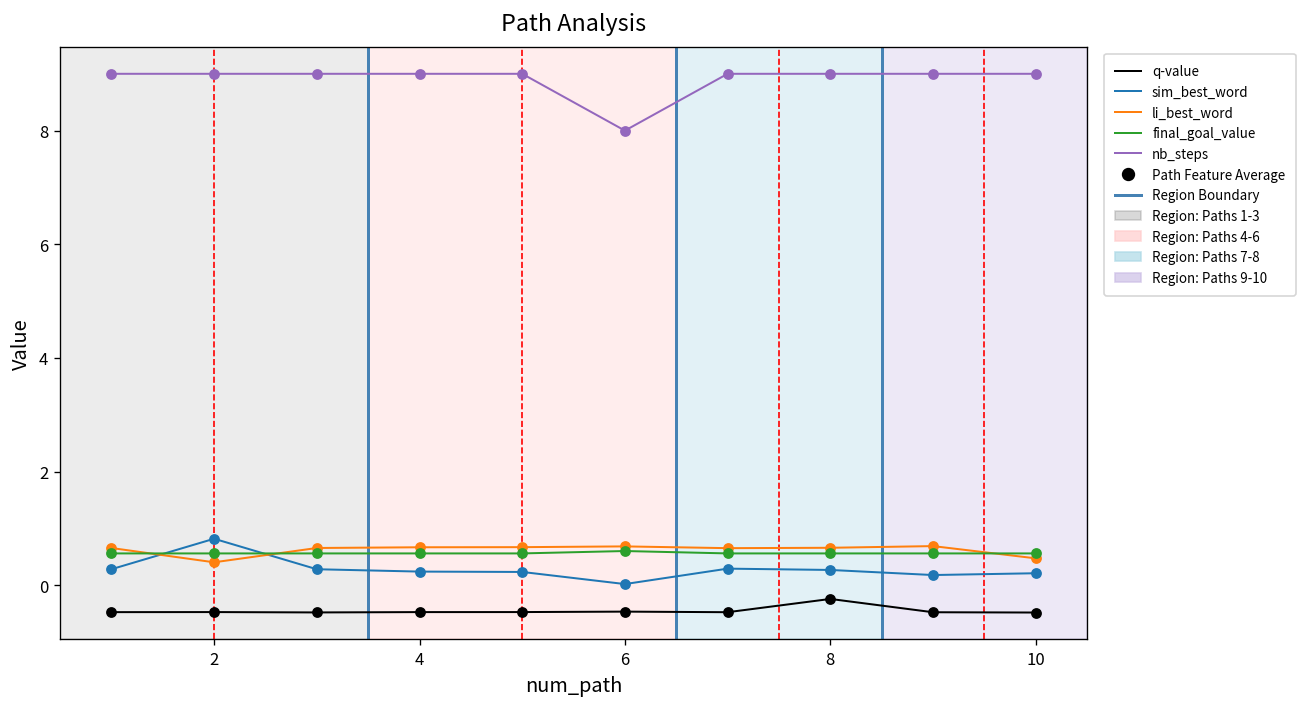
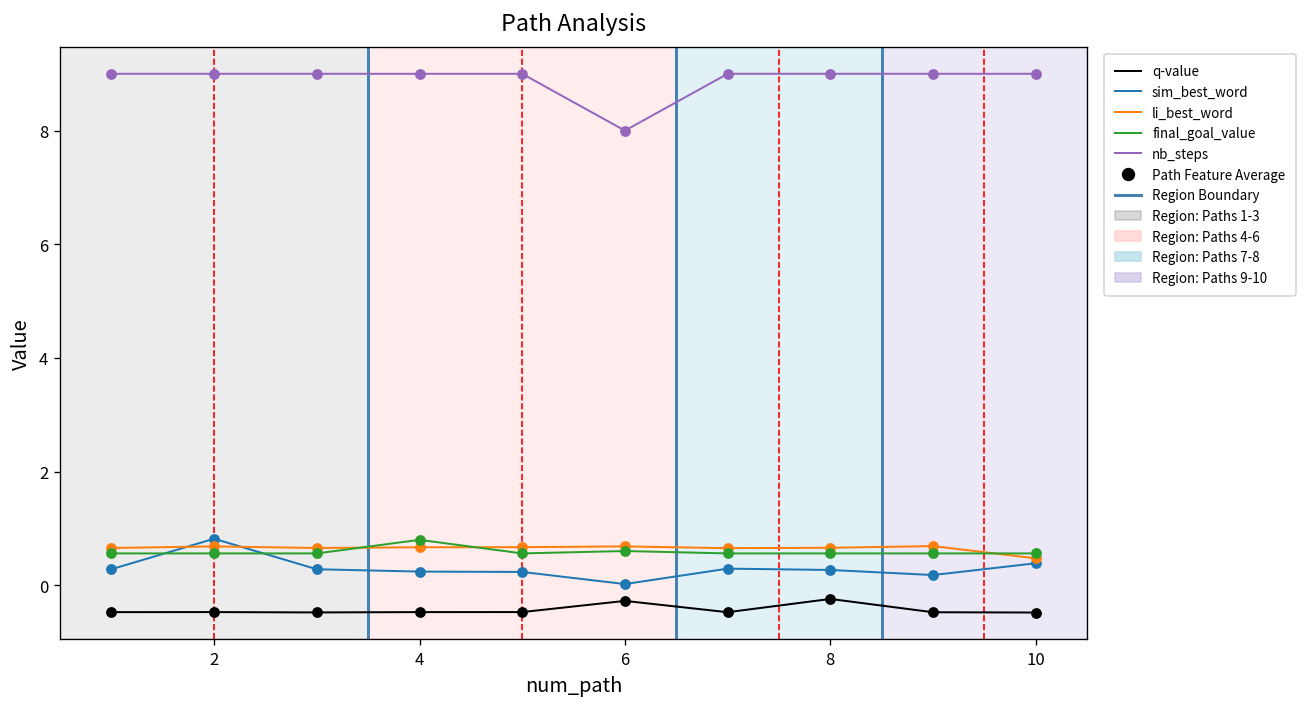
  {
    "q-value": {
      "2": -0.5,
      "4": -0.5,
-     "6": -0.5,
+     "6": -0.3,
      "8": -0.2,
      "10": -0.5
    },
    "sim_best_word": {
      "2": 0.8,
      "4": 0.2,
      "6": 0.0,
      "8": 0.3,
-     "10": 0.2
+     "10": 0.4
    },
    "li_best_word": {
-     "2": 0.4,
+     "2": 0.7,
      "4": 0.7,
      "6": 0.7,
      "8": 0.7,
      "10": 0.5
    },
    "final_goal_value": {
      "2": 0.6,
-     "4": 0.6,
+     "4": 0.8,
      "6": 0.6,
      "8": 0.6,
      "10": 0.6
    },
    "nb_steps": {
      "2": 9.0,
      "4": 9.0,
      "6": 8.0,
      "8": 9.0,
      "10": 9.0
    }
  }
